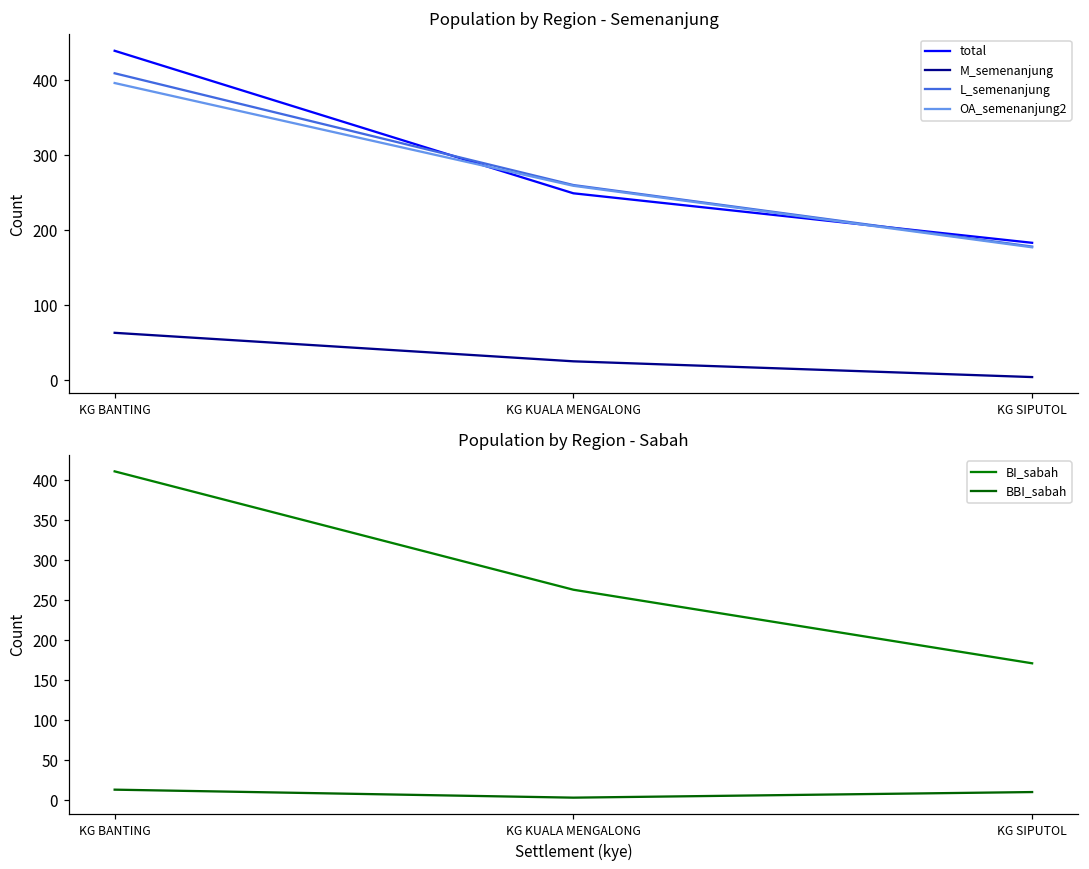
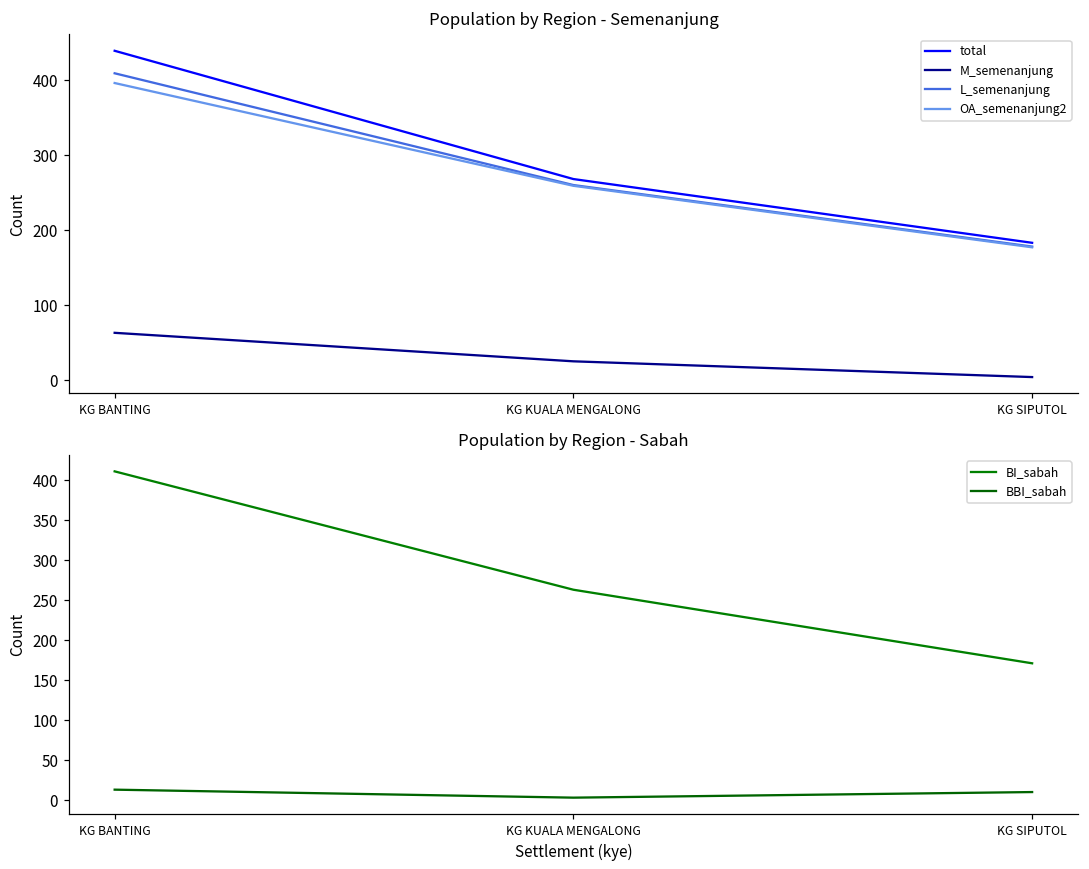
  {
    "Population by Region - Semenanjung": {
      "total": {
        "KG BANTING": 440,
-       "KG KUALA MENGALONG": 250,
+       "KG KUALA MENGALONG": 270,
        "KG SIPUTOL": 180
      },
      "M_semenanjung": {
        "KG BANTING": 60,
        "KG KUALA MENGALONG": 30,
        "KG SIPUTOL": 0
      }
    }
  }
